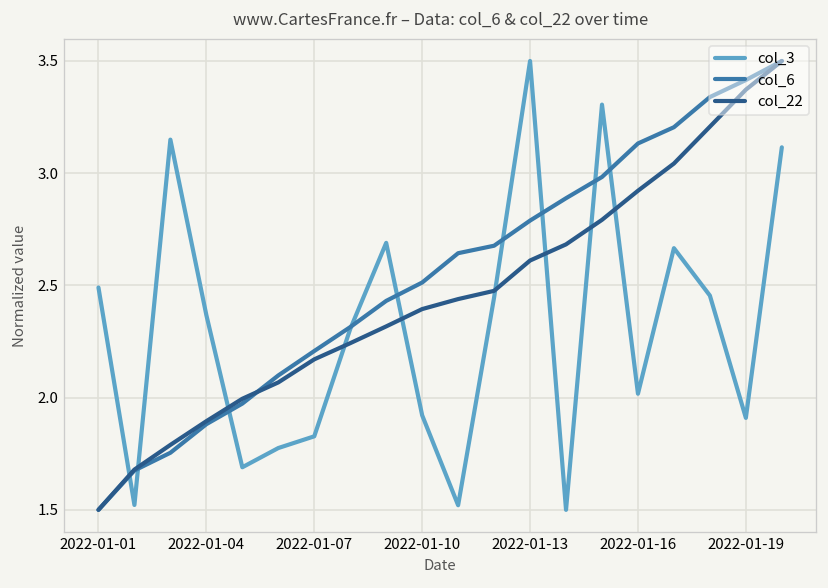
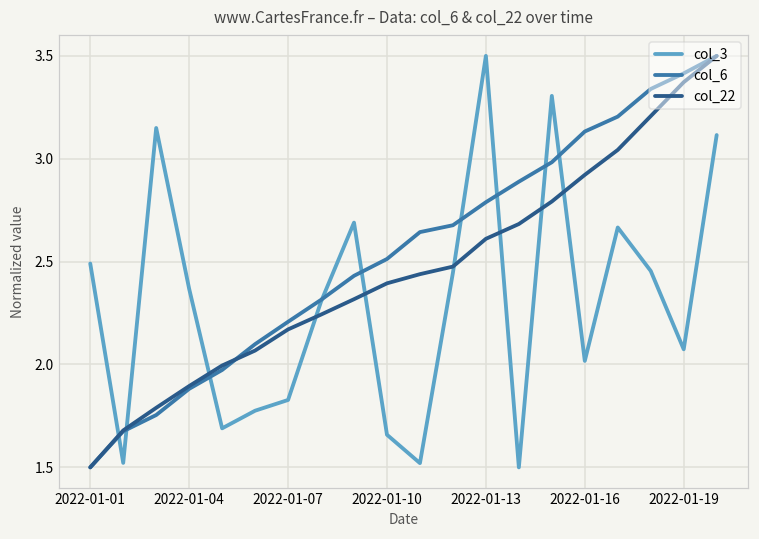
  {
    "col_3": {
      "2022-01-01": 2.49,
      "2022-01-04": 2.37,
      "2022-01-07": 1.83,
-     "2022-01-10": 1.92,
+     "2022-01-10": 1.66,
      "2022-01-13": 3.50,
      "2022-01-16": 2.02,
-     "2022-01-19": 1.91
+     "2022-01-19": 2.07
    }
  }
